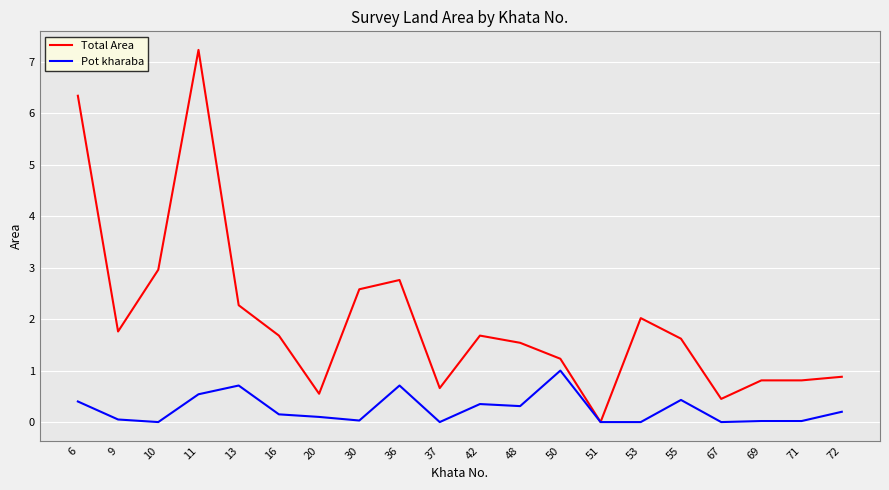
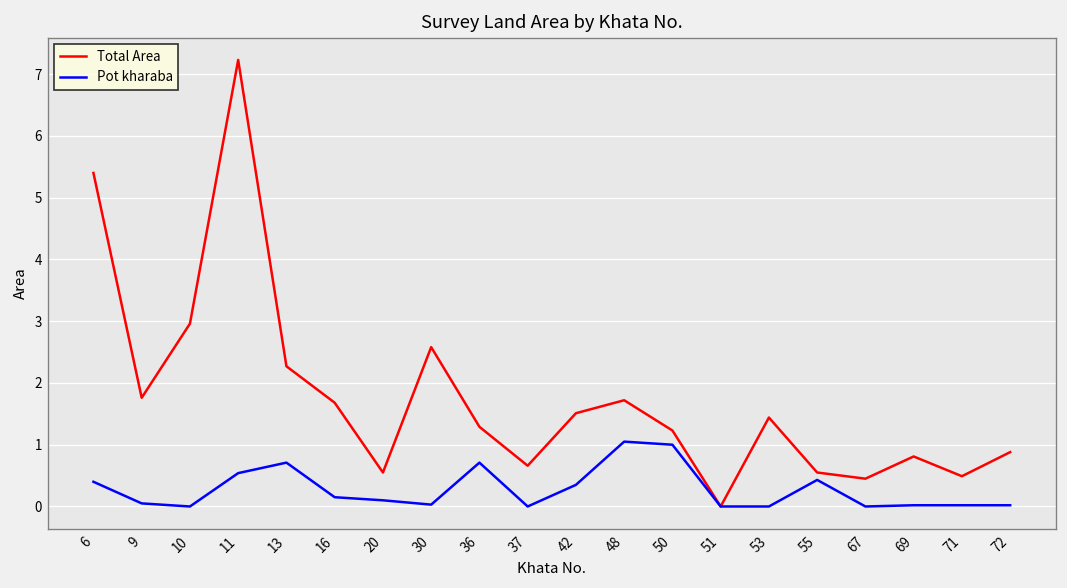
  {
    "Total Area": {
-     "6": 6.3,
+     "6": 5.4,
      "9": 1.8,
      "10": 3.0,
      "11": 7.2,
      "13": 2.3,
      "16": 1.7,
      "20": 0.6,
      "30": 2.6,
-     "36": 2.8,
+     "36": 1.3,
      "37": 0.7,
-     "42": 1.7,
-     "48": 1.5,
+     "42": 1.5,
+     "48": 1.7,
      "50": 1.2,
-     "53": 2.0,
-     "55": 1.6,
+     "53": 1.4,
+     "55": 0.6,
      "67": 0.5,
      "69": 0.8,
-     "71": 0.8,
+     "71": 0.5,
      "72": 0.9
    },
    "Pot kharaba": {
      "6": 0.4,
      "9": 0.1,
      "10": 0.0,
      "11": 0.5,
      "13": 0.7,
      "16": 0.2,
      "20": 0.1,
      "30": 0.0,
      "36": 0.7,
      "37": 0.0,
      "42": 0.4,
-     "48": 0.3,
+     "48": 1.1,
      "50": 1.0,
      "53": 0.0,
      "55": 0.4,
      "67": 0.0,
      "69": 0.0,
      "71": 0.0,
-     "72": 0.2
+     "72": 0.0
    }
  }
